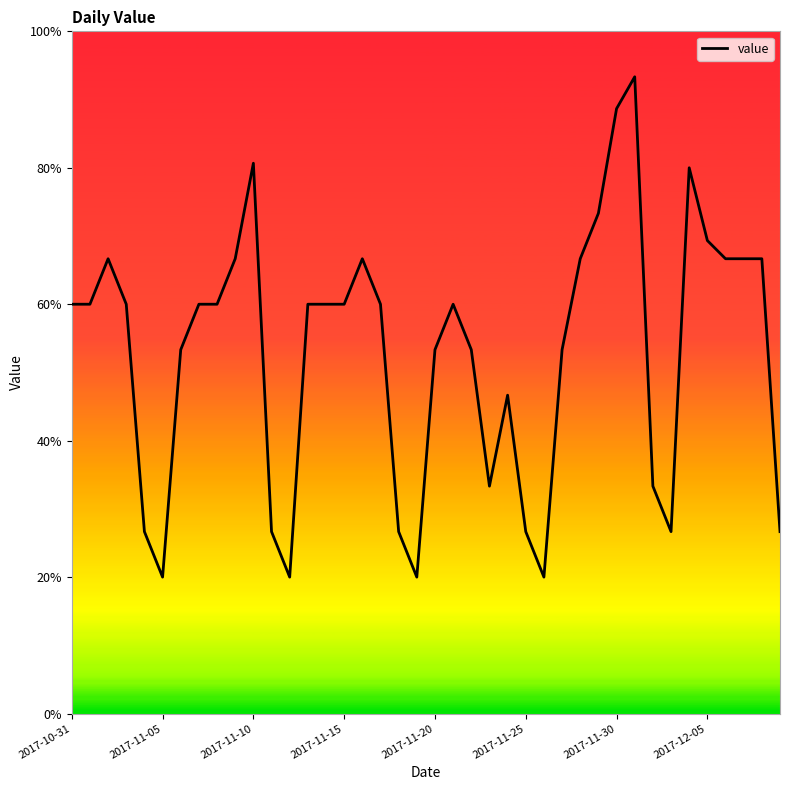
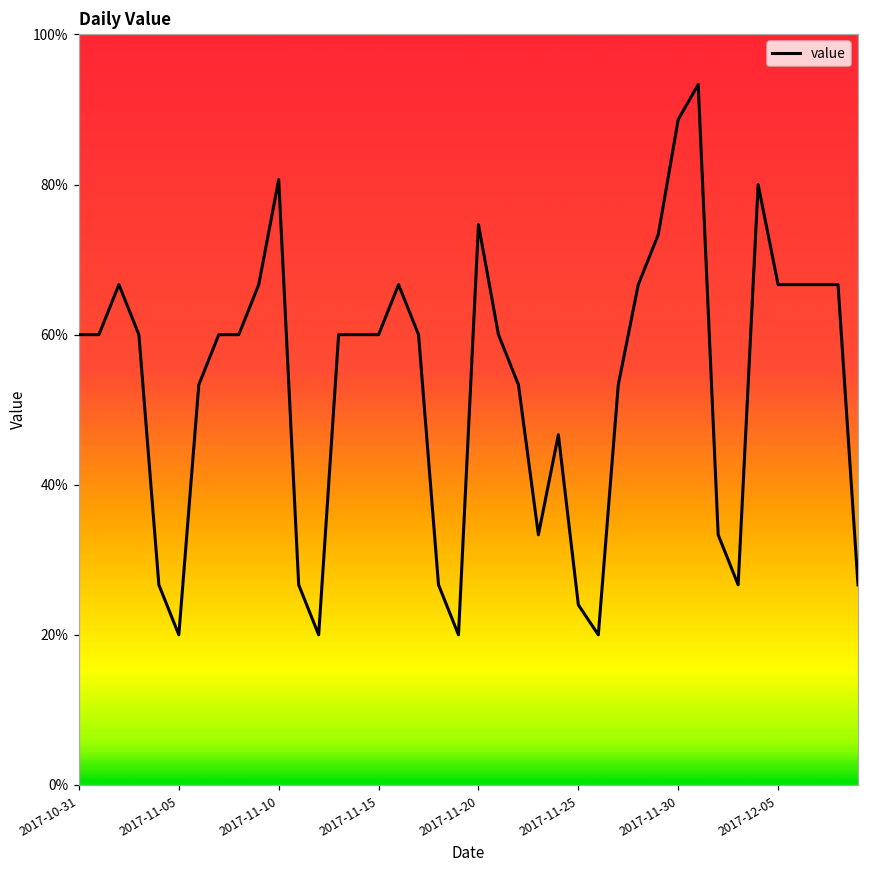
  {
    "2017-10-31": "60%",
    "2017-11-05": "20%",
    "2017-11-10": "81%",
    "2017-11-15": "60%",
-   "2017-11-20": "53%",
-   "2017-11-25": "27%",
+   "2017-11-20": "75%",
+   "2017-11-25": "24%",
    "2017-11-30": "89%",
-   "2017-12-05": "69%"
+   "2017-12-05": "67%"
  }
